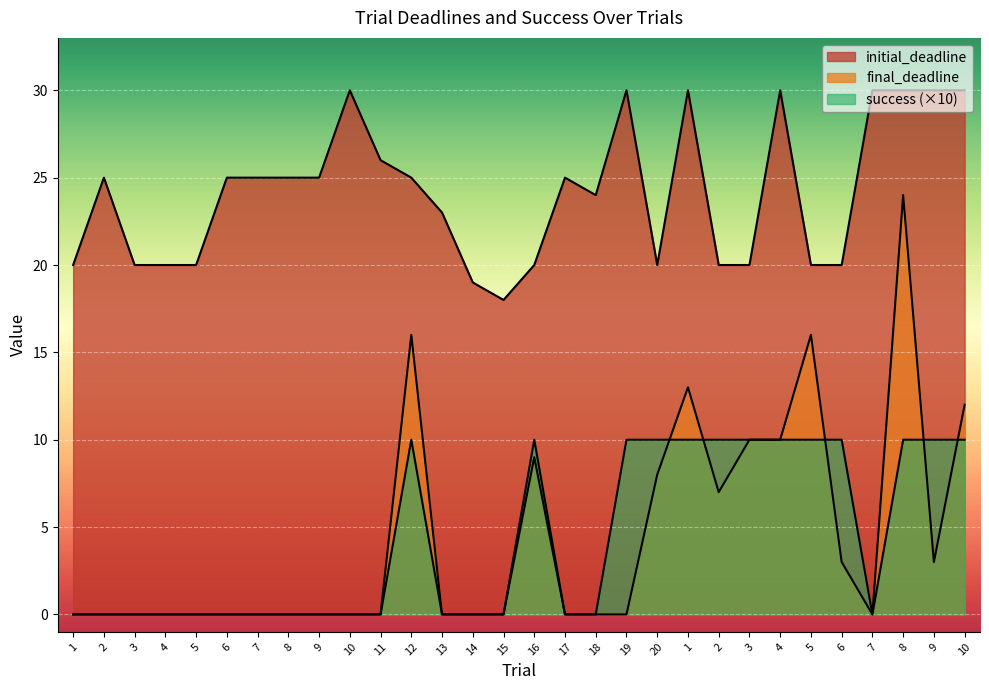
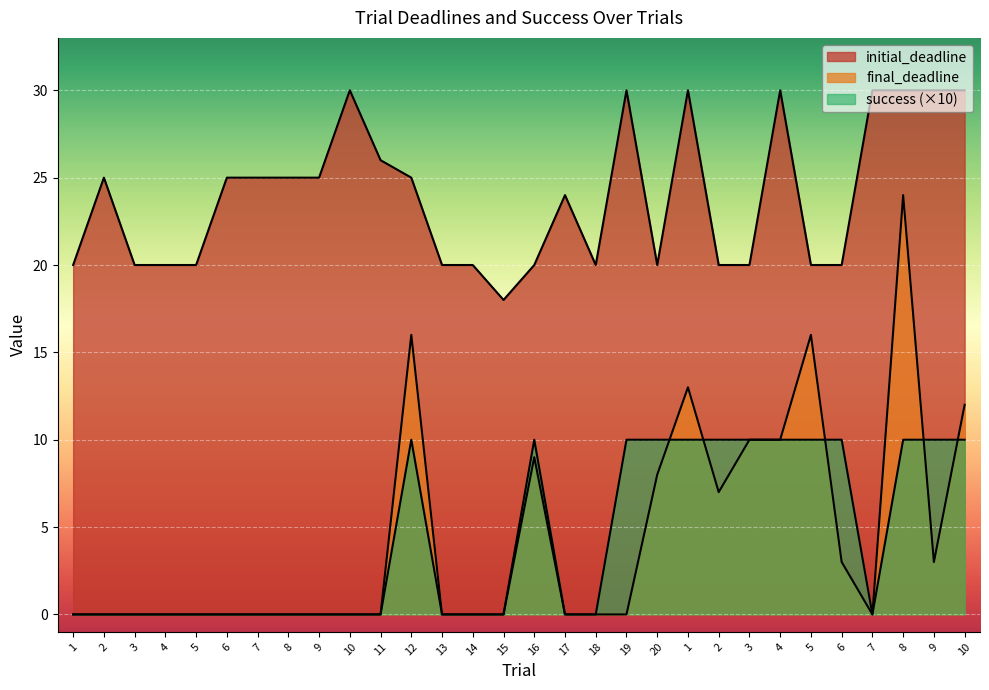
  {
    "initial_deadline": {
      "11": 26,
      "12": 25,
-     "13": 23,
-     "14": 19,
+     "13": 20,
+     "14": 20,
      "15": 18,
      "16": 20,
-     "17": 25,
-     "18": 24,
+     "17": 24,
+     "18": 20,
      "19": 30,
      "20": 20
    },
    "final_deadline": {
      "12": 16,
      "16": 9,
      "19": 0,
      "20": 8
    },
    "success (×10)": {
      "12": 10,
      "16": 10,
      "19": 10,
      "20": 10
    }
  }
